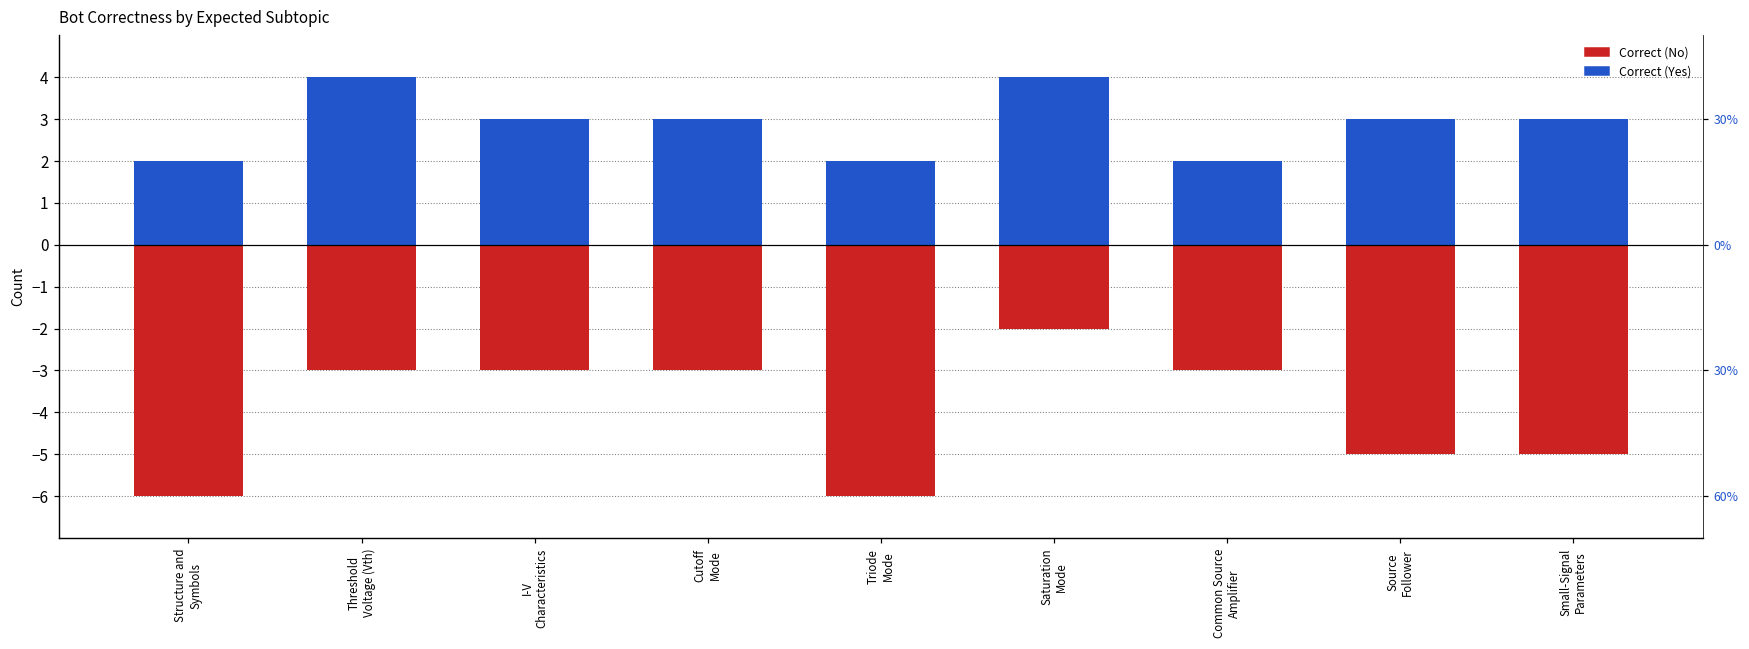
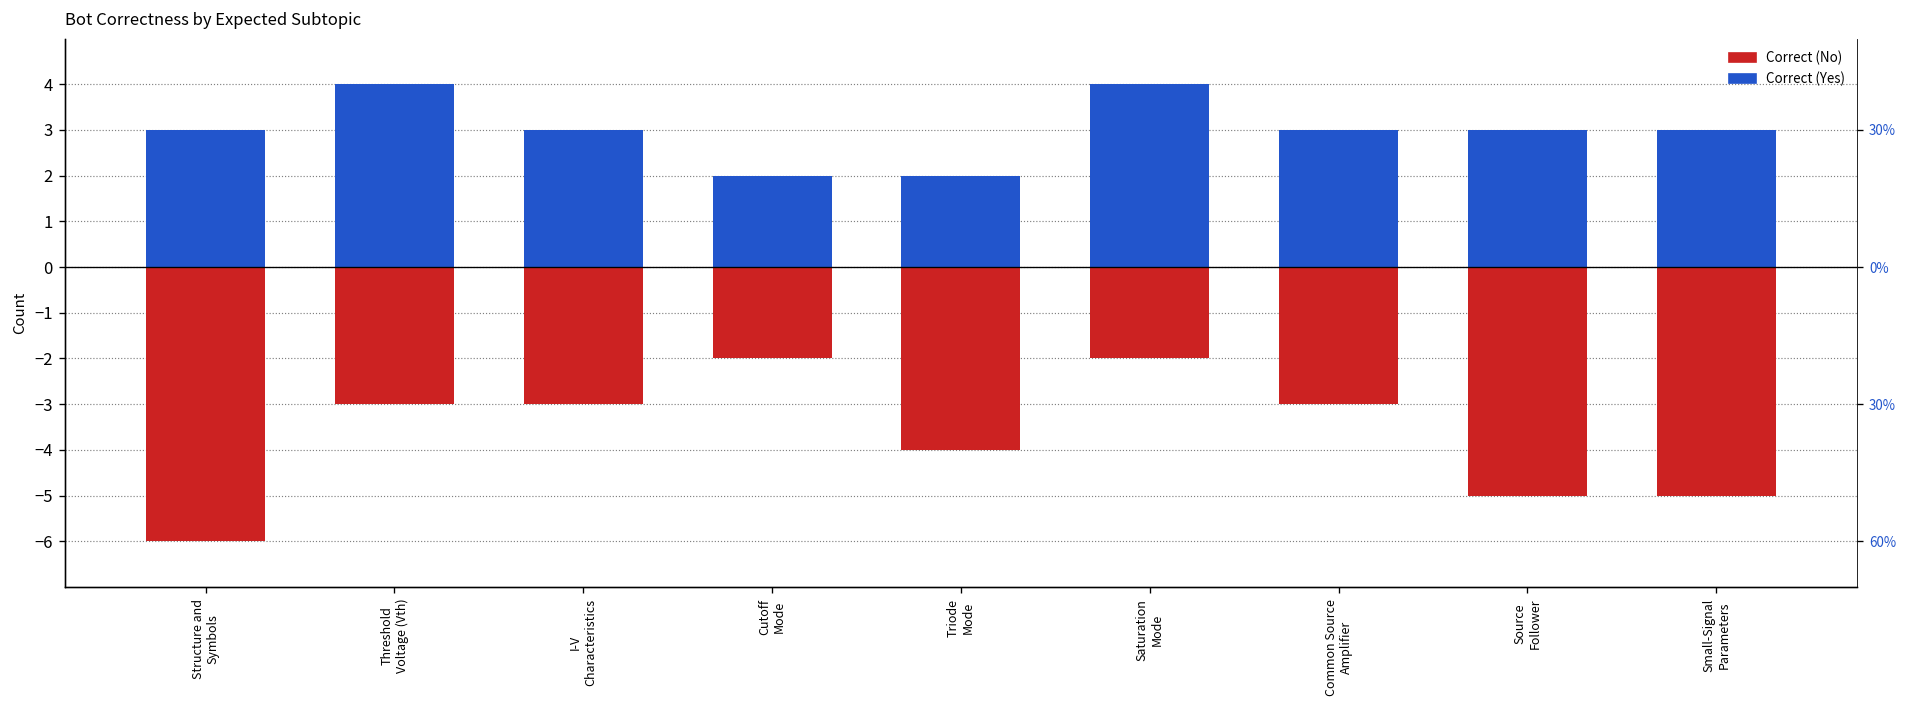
  {
    "Correct (No)": {
      "Structure and Symbols": -6.0,
      "Threshold Voltage (Vth)": -3.0,
      "I-V Characteristics": -3.0,
-     "Cutoff Mode": -3.0,
-     "Triode Mode": -6.0,
+     "Cutoff Mode": -2.0,
+     "Triode Mode": -4.0,
      "Saturation Mode": -2.0,
      "Common Source Amplifier": -3.0,
      "Source Follower": -5.0,
      "Small-Signal Parameters": -5.0
    },
    "Correct (Yes)": {
-     "Structure and Symbols": 2,
+     "Structure and Symbols": 3,
      "Threshold Voltage (Vth)": 4,
      "I-V Characteristics": 3,
-     "Cutoff Mode": 3,
+     "Cutoff Mode": 2,
      "Triode Mode": 2,
      "Saturation Mode": 4,
-     "Common Source Amplifier": 2,
+     "Common Source Amplifier": 3,
      "Source Follower": 3,
      "Small-Signal Parameters": 3
    }
  }
